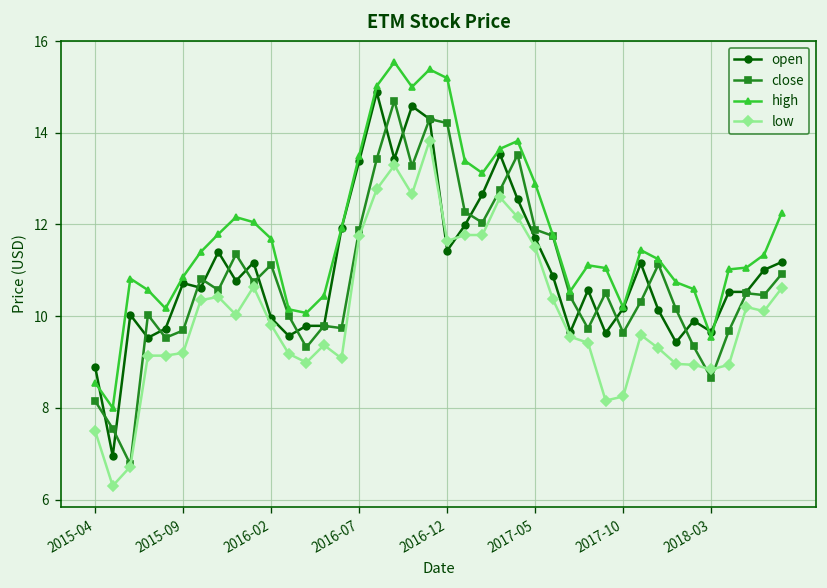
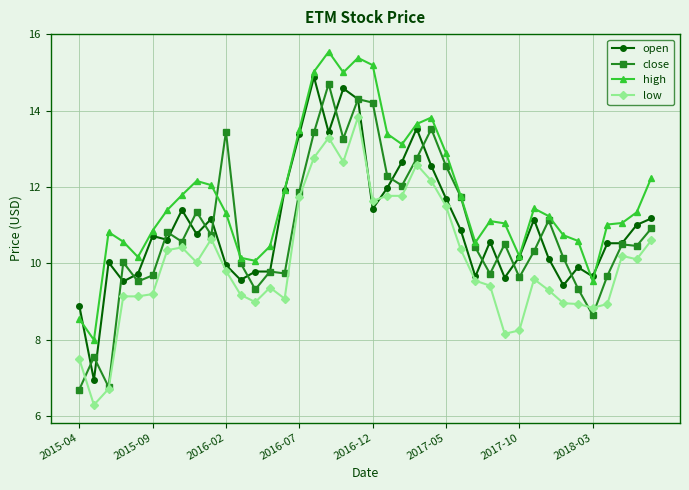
  {
    "open": {
      "2015-04": 8.9,
      "2015-09": 10.7,
      "2016-02": 10.0,
      "2016-07": 13.4,
      "2016-12": 11.4,
      "2017-05": 11.7,
      "2018-03": 9.7
    },
    "close": {
-     "2015-04": 8.2,
+     "2015-04": 6.7,
      "2015-09": 9.7,
-     "2016-02": 11.1,
+     "2016-02": 13.5,
      "2016-07": 11.9,
      "2016-12": 14.2,
-     "2017-05": 11.9,
+     "2017-05": 12.6,
      "2017-10": 9.6,
      "2018-03": 8.7
    },
    "high": {
      "2015-04": 8.6,
      "2015-09": 10.9,
-     "2016-02": 11.7,
+     "2016-02": 11.3,
      "2016-07": 13.5,
      "2016-12": 15.2,
      "2017-05": 12.9,
      "2018-03": 9.5
    },
    "low": {
      "2015-04": 7.5,
      "2015-09": 9.2,
      "2016-02": 9.8,
      "2016-07": 11.7,
      "2016-12": 11.6,
      "2017-05": 11.5,
      "2017-10": 8.3,
      "2018-03": 8.8
    }
  }
